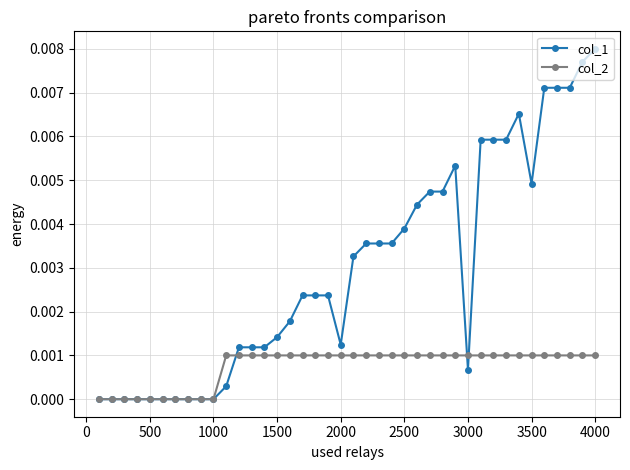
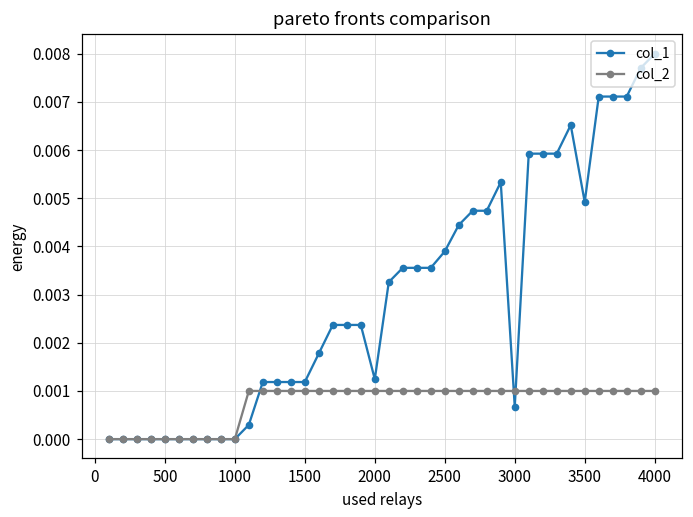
  {
    "col_1": {
-     "1500": 0.0014,
+     "1500": 0.0012,
      "2000": 0.0012,
      "2500": 0.0039,
      "3000": 0.0007,
      "3500": 0.0049
    },
    "col_2": {
      "1500": 0.0010,
      "2000": 0.0010,
      "2500": 0.0010,
      "3000": 0.0010,
      "3500": 0.0010,
      "4000": 0.0010
    }
  }
